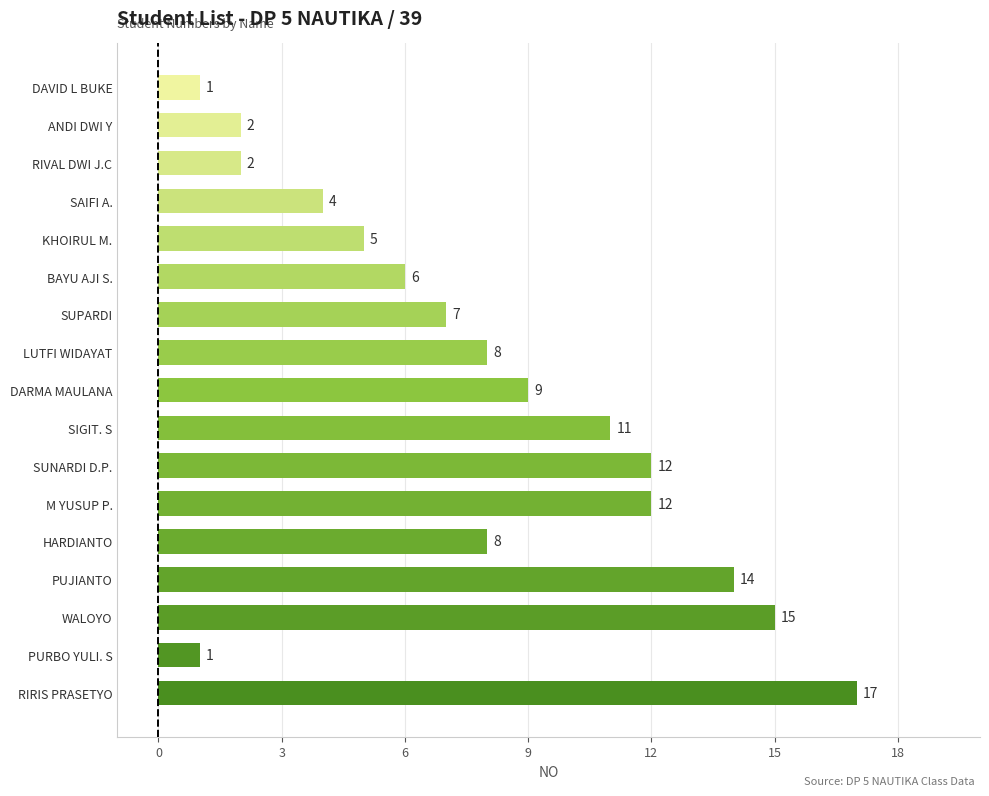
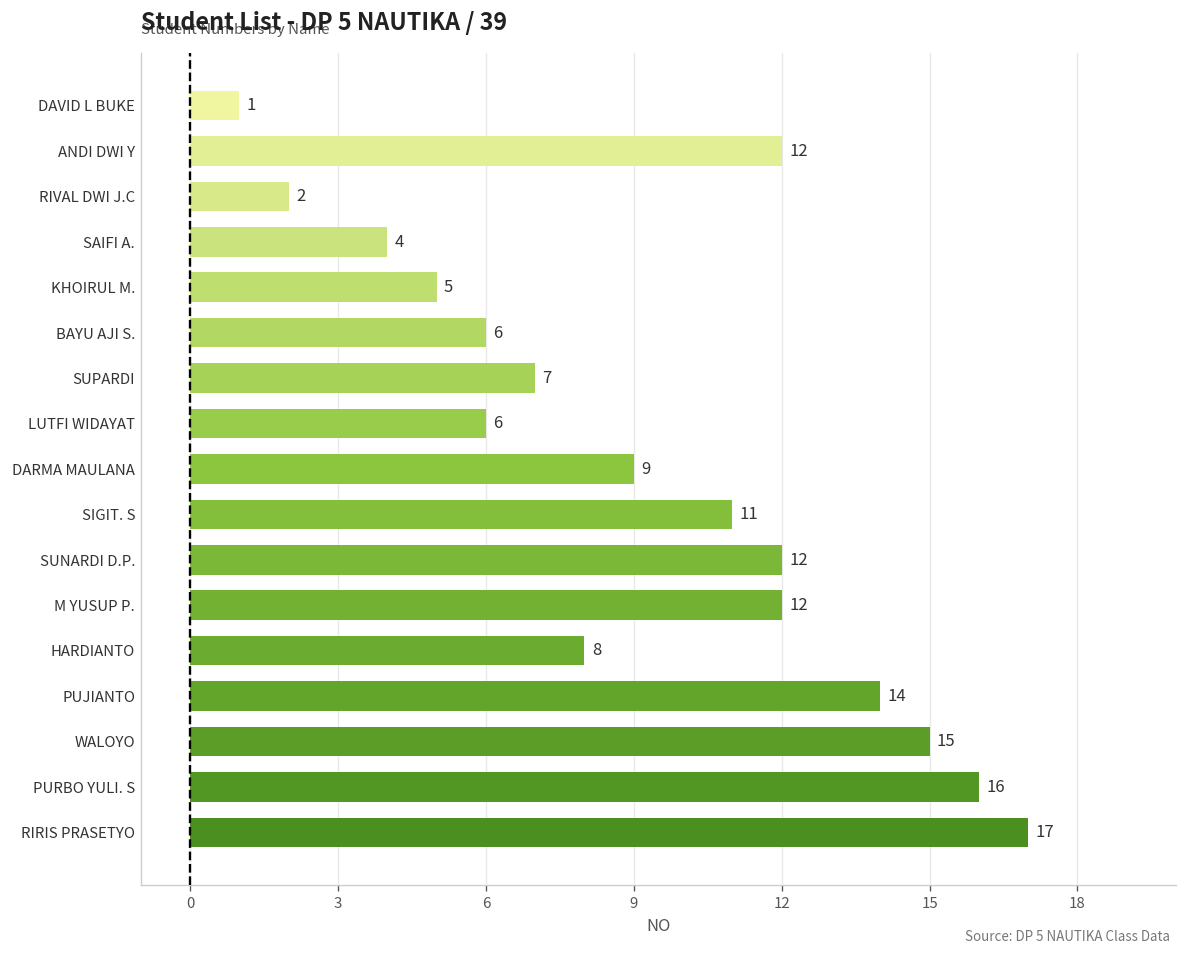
  {
    "DAVID L BUKE": 1,
-   "ANDI DWI Y": 2,
+   "ANDI DWI Y": 12,
    "RIVAL DWI J.C": 2,
    "SAIFI A.": 4,
    "KHOIRUL M.": 5,
    "BAYU AJI S.": 6,
    "SUPARDI": 7,
-   "LUTFI WIDAYAT": 8,
+   "LUTFI WIDAYAT": 6,
    "DARMA MAULANA": 9,
    "SIGIT. S": 11,
    "SUNARDI D.P.": 12,
    "M YUSUP P.": 12,
    "HARDIANTO": 8,
    "PUJIANTO": 14,
    "WALOYO": 15,
-   "PURBO YULI. S": 1,
+   "PURBO YULI. S": 16,
    "RIRIS PRASETYO": 17
  }
